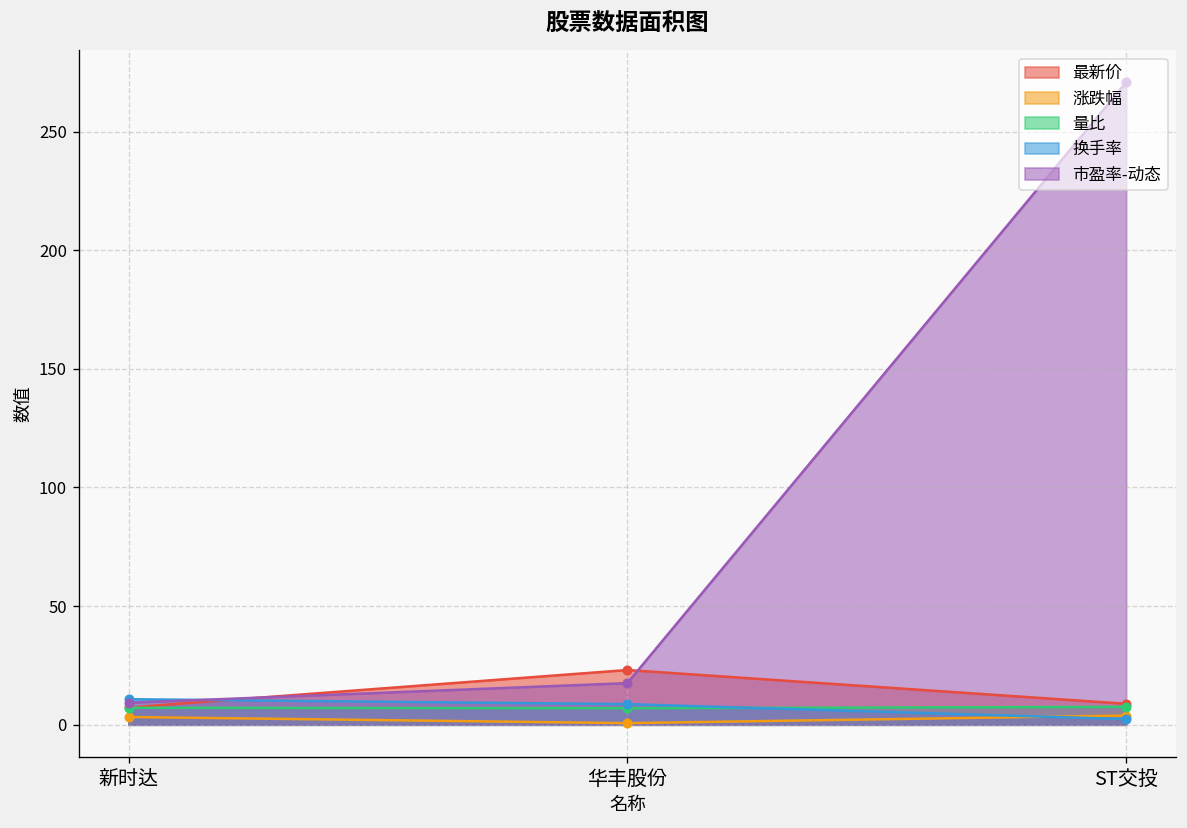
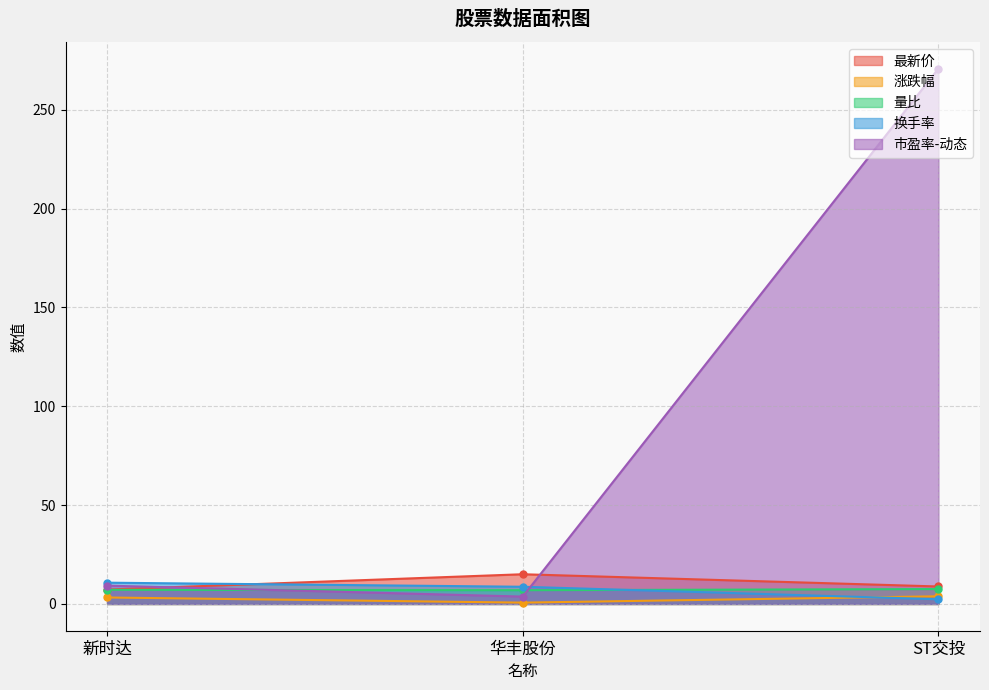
  {
    "最新价": {
-     "华丰股份": 23
+     "华丰股份": 15
    },
    "涨跌幅": {
      "新时达": 3,
      "华丰股份": 1,
      "ST交投": 4
    },
    "量比": {
      "华丰股份": 7
    },
    "换手率": {
      "新时达": 11,
      "华丰股份": 9,
      "ST交投": 2
    },
    "市盈率-动态": {
      "新时达": 9,
-     "华丰股份": 18
+     "华丰股份": 4
    }
  }
